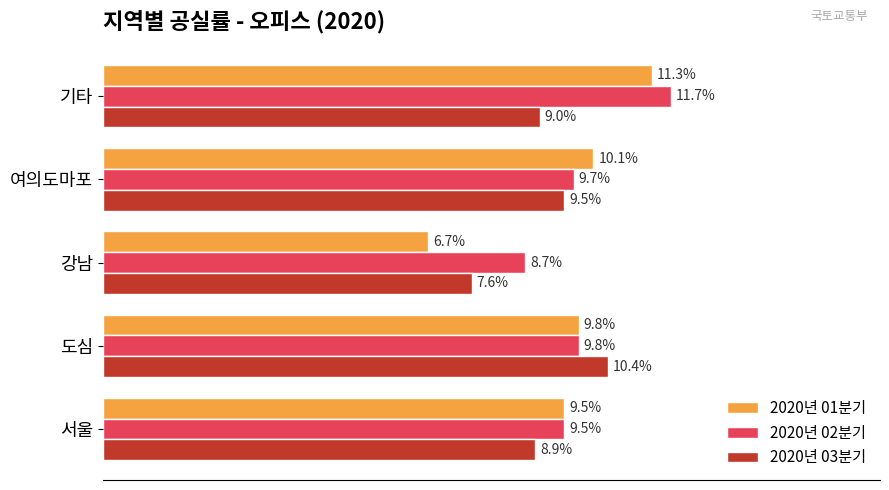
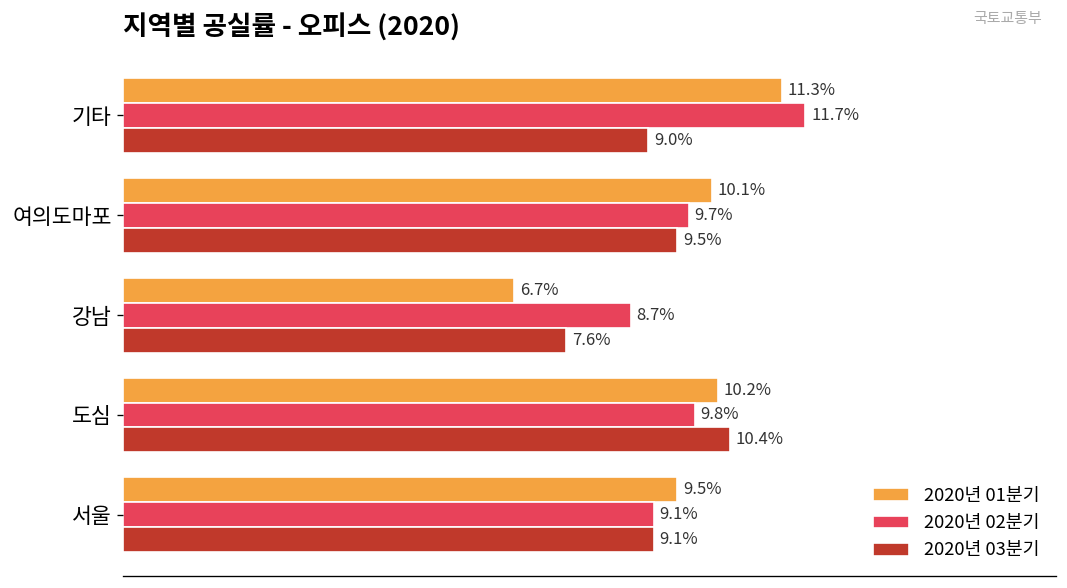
  {
    "2020년 01분기": {
      "기타": "11.3%",
      "여의도마포": "10.1%",
      "강남": "6.7%",
-     "도심": "9.8%",
+     "도심": "10.2%",
      "서울": "9.5%"
    },
    "2020년 02분기": {
      "기타": "11.7%",
      "여의도마포": "9.7%",
      "강남": "8.7%",
      "도심": "9.8%",
-     "서울": "9.5%"
+     "서울": "9.1%"
    },
    "2020년 03분기": {
      "기타": "9.0%",
      "여의도마포": "9.5%",
      "강남": "7.6%",
      "도심": "10.4%",
-     "서울": "8.9%"
+     "서울": "9.1%"
    }
  }
